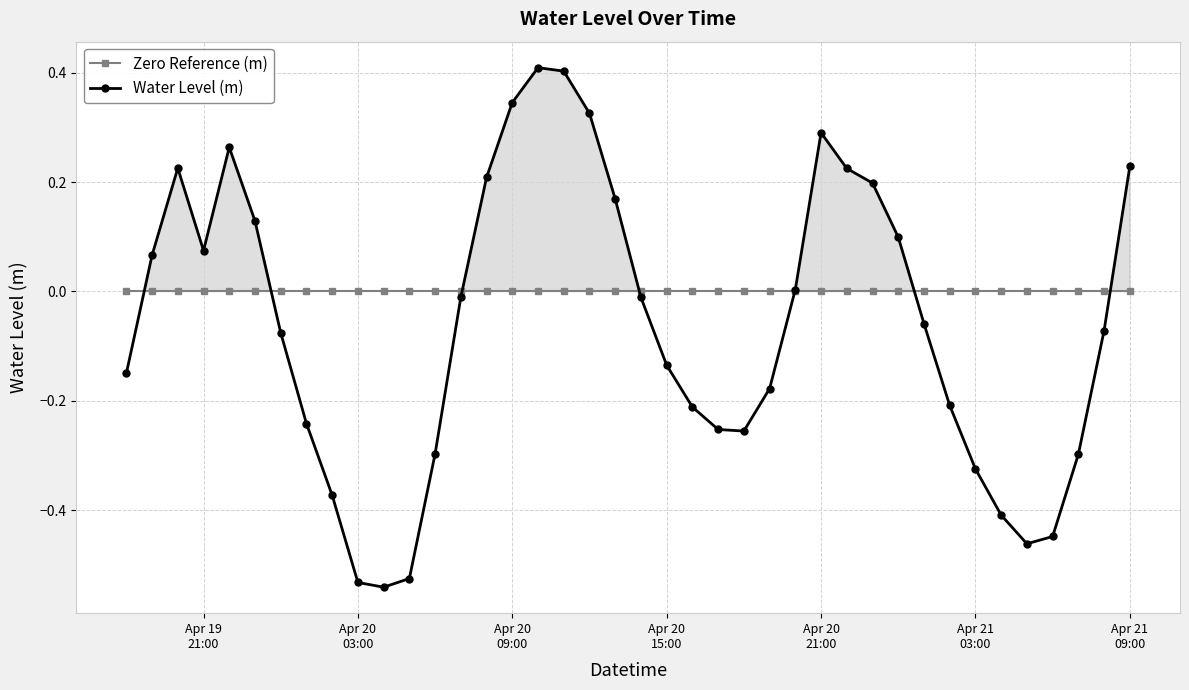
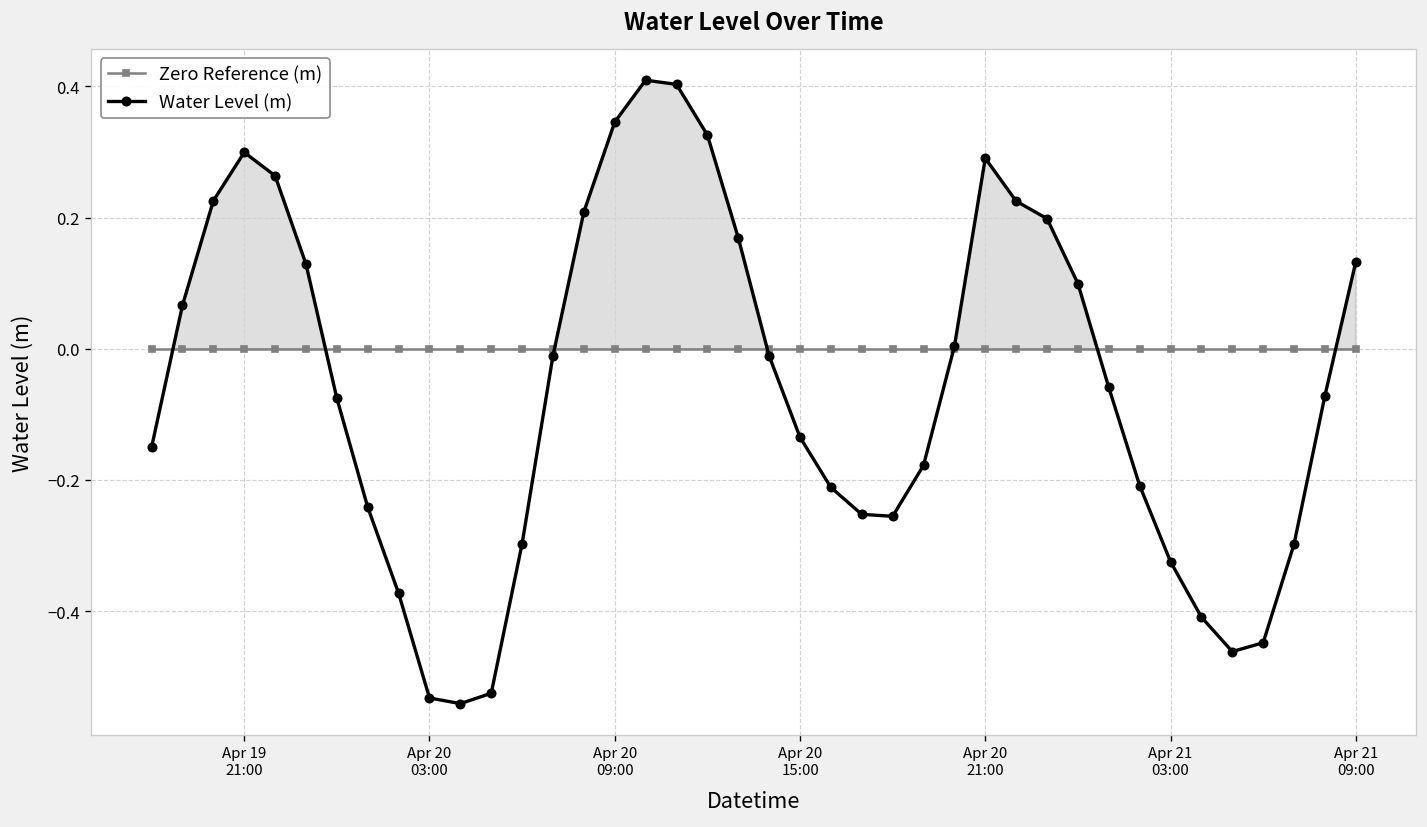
  {
    "Zero Reference (m)": {
      "Apr 19 21:00": 0.00,
      "Apr 20 03:00": 0.00,
      "Apr 20 09:00": 0.00,
      "Apr 20 15:00": 0.00,
      "Apr 20 21:00": 0.00,
      "Apr 21 03:00": 0.00,
      "Apr 21 09:00": 0.00
    },
    "Water Level (m)": {
-     "Apr 19 21:00": 0.07,
+     "Apr 19 21:00": 0.30,
      "Apr 20 03:00": -0.53,
      "Apr 20 09:00": 0.35,
      "Apr 20 15:00": -0.13,
      "Apr 20 21:00": 0.29,
      "Apr 21 03:00": -0.32,
-     "Apr 21 09:00": 0.23
+     "Apr 21 09:00": 0.13
    }
  }
